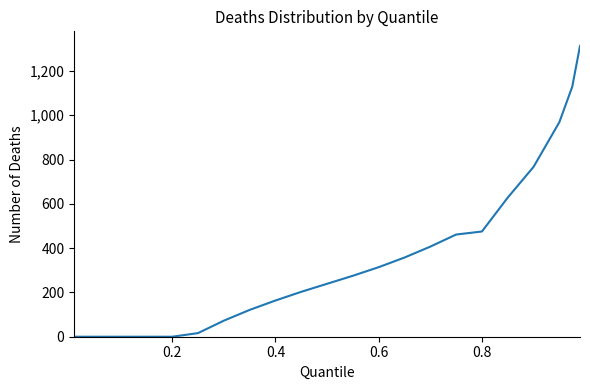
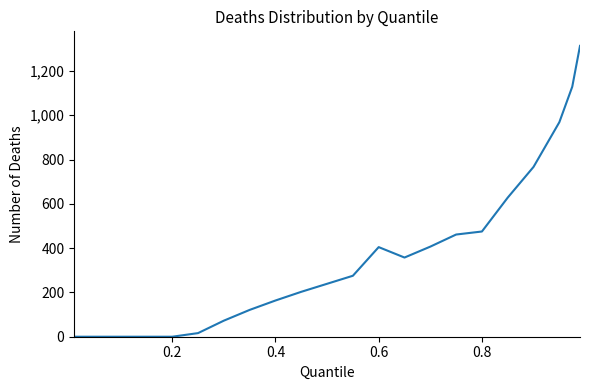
  {
    "0.2": 0,
    "0.4": 160,
-   "0.6": 310,
+   "0.6": 400,
    "0.8": 480
  }
